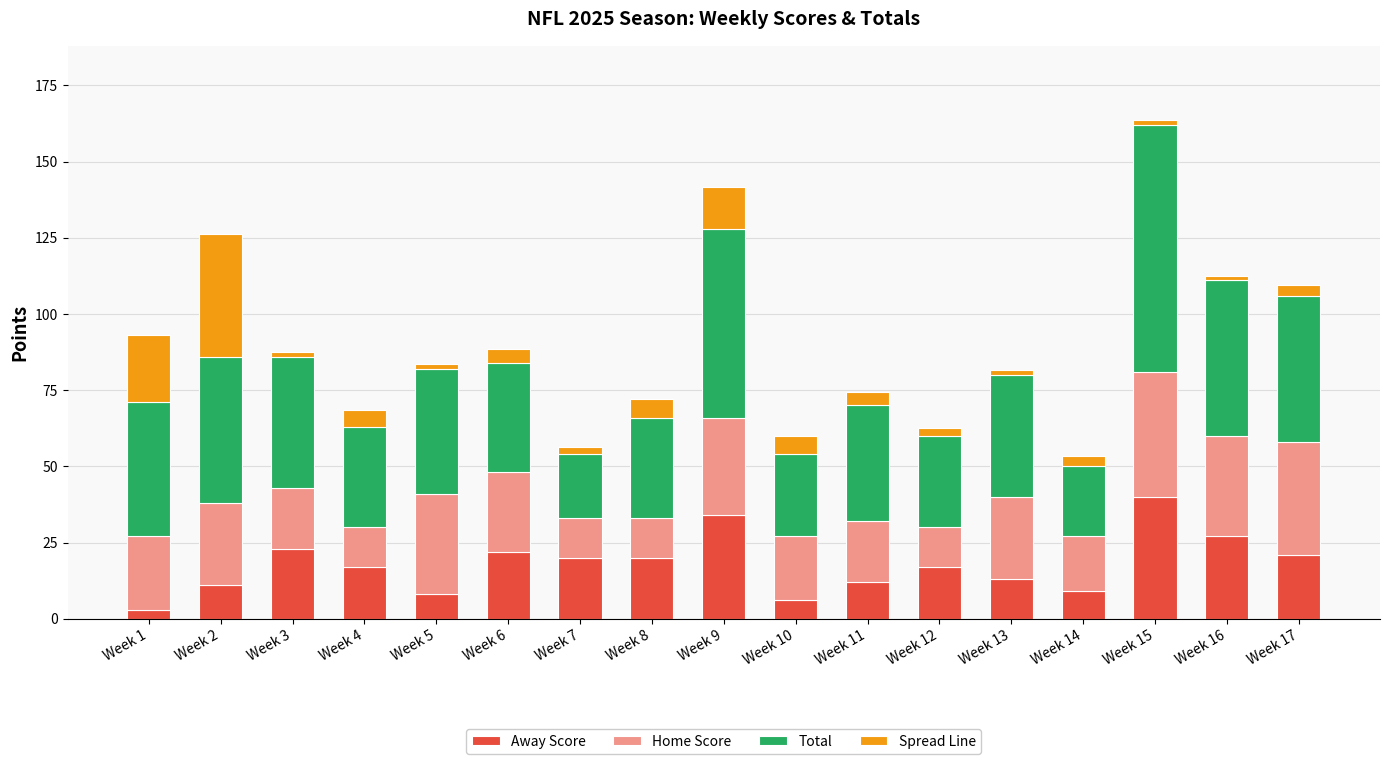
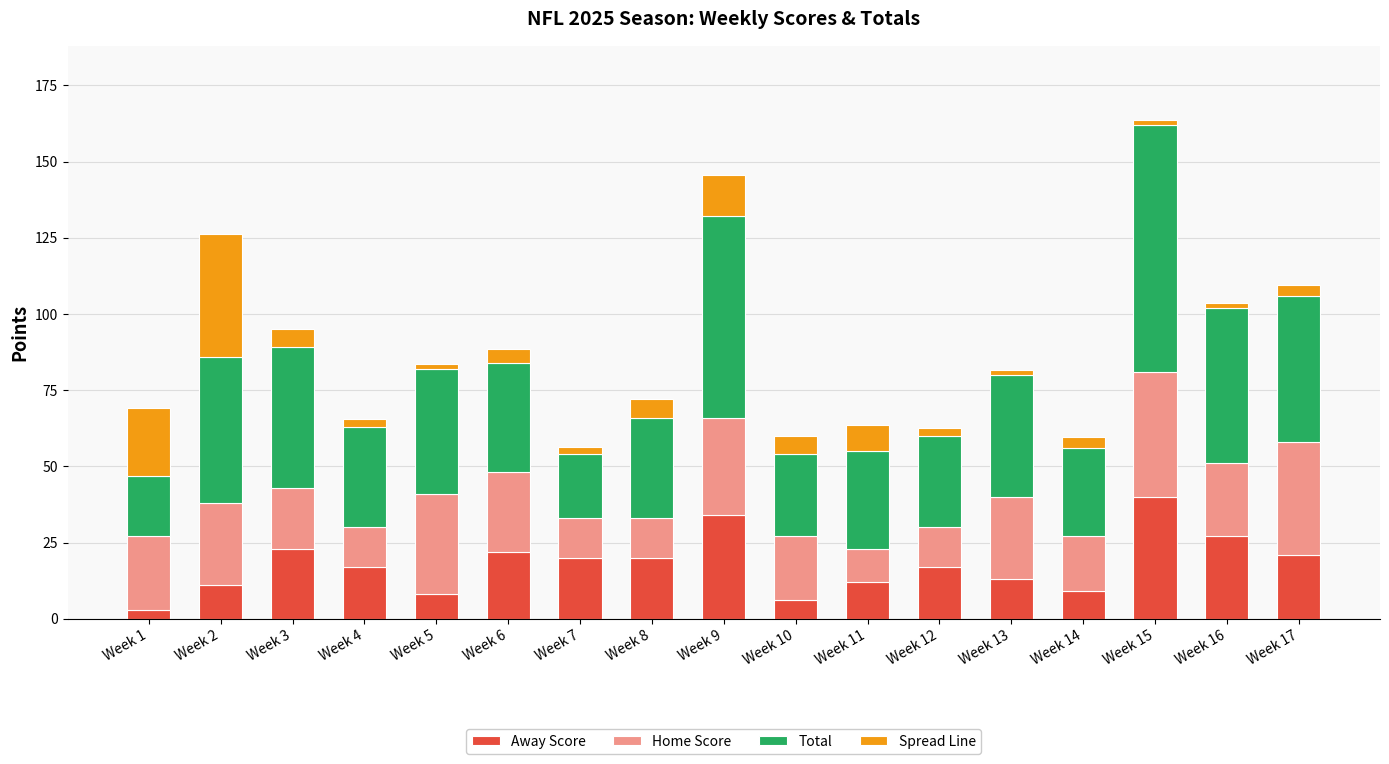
  {
    "Away Score": {
      "Week 1": 3,
      "Week 2": 11,
      "Week 3": 23,
      "Week 4": 17,
      "Week 5": 8,
      "Week 6": 22,
      "Week 7": 20,
      "Week 8": 20,
      "Week 9": 34,
      "Week 10": 6,
      "Week 11": 12,
      "Week 12": 17,
      "Week 13": 13,
      "Week 14": 9,
      "Week 15": 40,
      "Week 16": 27,
      "Week 17": 21
    },
    "Home Score": {
      "Week 1": 24,
      "Week 2": 27,
      "Week 3": 20,
      "Week 4": 13,
      "Week 5": 33,
      "Week 6": 26,
      "Week 7": 13,
      "Week 8": 13,
      "Week 9": 32,
      "Week 10": 21,
-     "Week 11": 20,
+     "Week 11": 11,
      "Week 12": 13,
      "Week 13": 27,
      "Week 14": 18,
      "Week 15": 41,
-     "Week 16": 33,
+     "Week 16": 24,
      "Week 17": 37
    },
    "Total": {
-     "Week 1": 44,
+     "Week 1": 20,
      "Week 2": 48,
-     "Week 3": 43,
+     "Week 3": 46,
      "Week 4": 33,
      "Week 5": 41,
      "Week 6": 36,
      "Week 7": 21,
      "Week 8": 33,
-     "Week 9": 62,
+     "Week 9": 66,
      "Week 10": 27,
-     "Week 11": 38,
+     "Week 11": 32,
      "Week 12": 30,
      "Week 13": 40,
-     "Week 14": 23,
+     "Week 14": 29,
      "Week 15": 81,
      "Week 16": 51,
      "Week 17": 48
    },
    "Spread Line": {
      "Week 1": 22,
      "Week 2": 40,
-     "Week 3": 2,
-     "Week 4": 6,
+     "Week 3": 6,
+     "Week 4": 2,
      "Week 5": 2,
      "Week 6": 5,
      "Week 7": 3,
      "Week 8": 6,
      "Week 9": 14,
      "Week 10": 6,
-     "Week 11": 5,
+     "Week 11": 9,
      "Week 12": 3,
      "Week 13": 2,
      "Week 14": 4,
      "Week 15": 2,
      "Week 16": 2,
      "Week 17": 4
    }
  }
